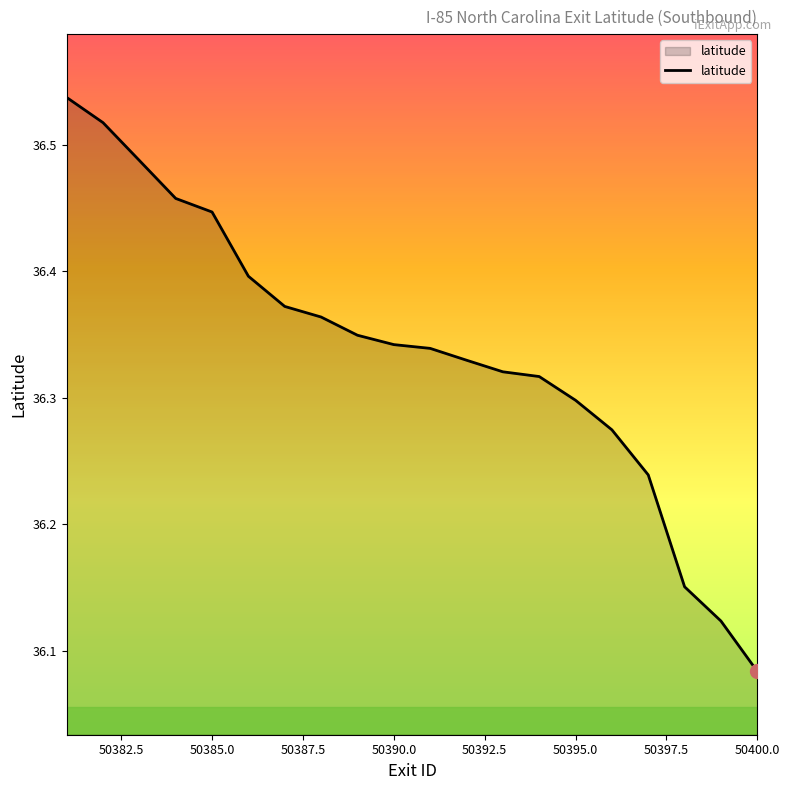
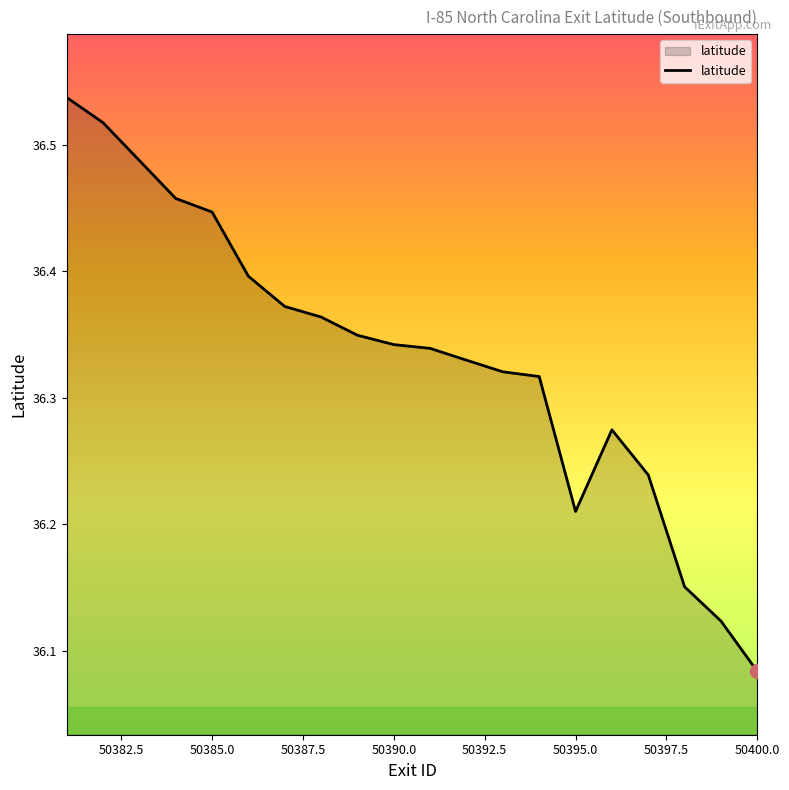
  {
    "latitude": {
      "50385.0": 36.447,
      "50390.0": 36.342,
-     "50395.0": 36.298
+     "50395.0": 36.210
    }
  }
